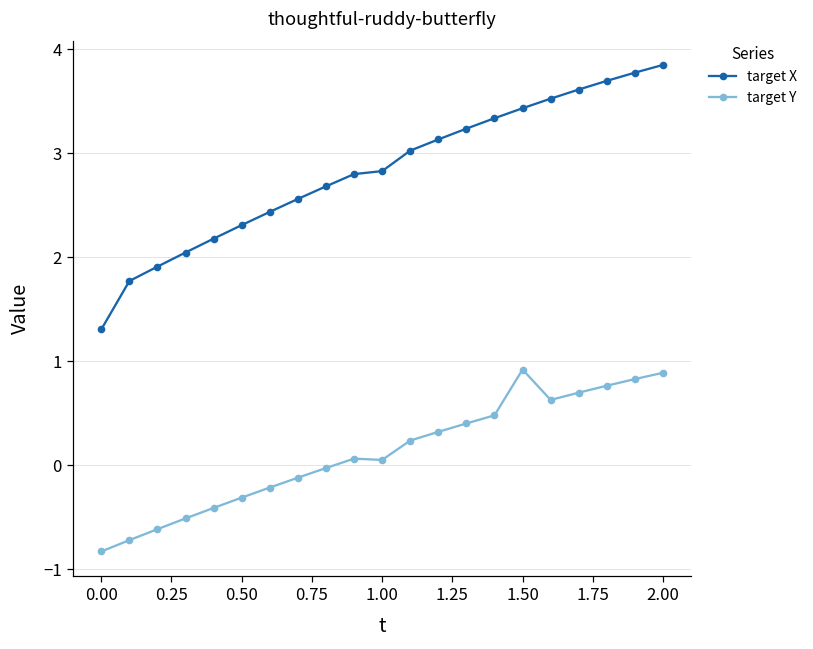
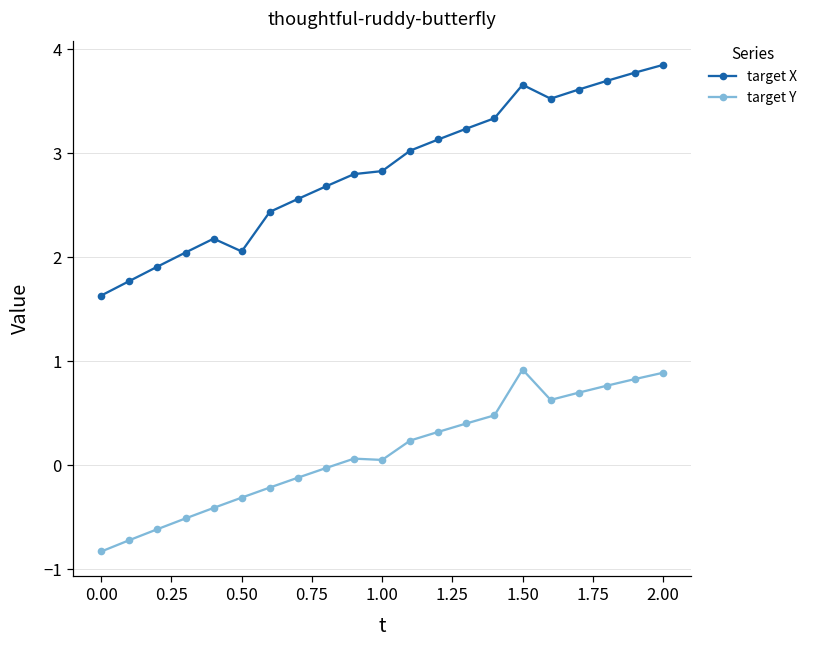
  {
    "target X": {
-     "0.00": 1.3,
-     "0.50": 2.3,
+     "0.00": 1.6,
+     "0.50": 2.1,
      "1.00": 2.8,
-     "1.50": 3.4,
+     "1.50": 3.7,
      "2.00": 3.9
    },
    "target Y": {
      "0.00": -0.8,
      "0.50": -0.3,
      "1.00": 0.1,
      "1.50": 0.9,
      "2.00": 0.9
    }
  }
